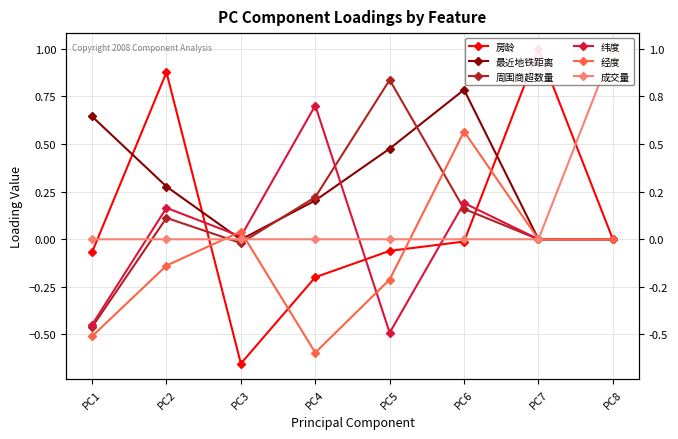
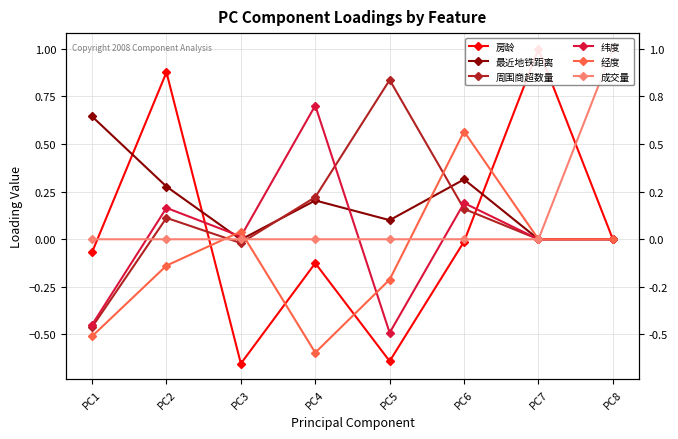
  {
    "房龄": {
      "PC1": -0.07,
      "PC3": -0.65,
-     "PC4": -0.20,
-     "PC5": -0.06
+     "PC4": -0.13,
+     "PC5": -0.64
    },
    "最近地铁距离": {
      "PC1": 0.64,
      "PC2": 0.28,
      "PC4": 0.20,
-     "PC5": 0.48,
-     "PC6": 0.79
+     "PC5": 0.10,
+     "PC6": 0.31
    }
  }
